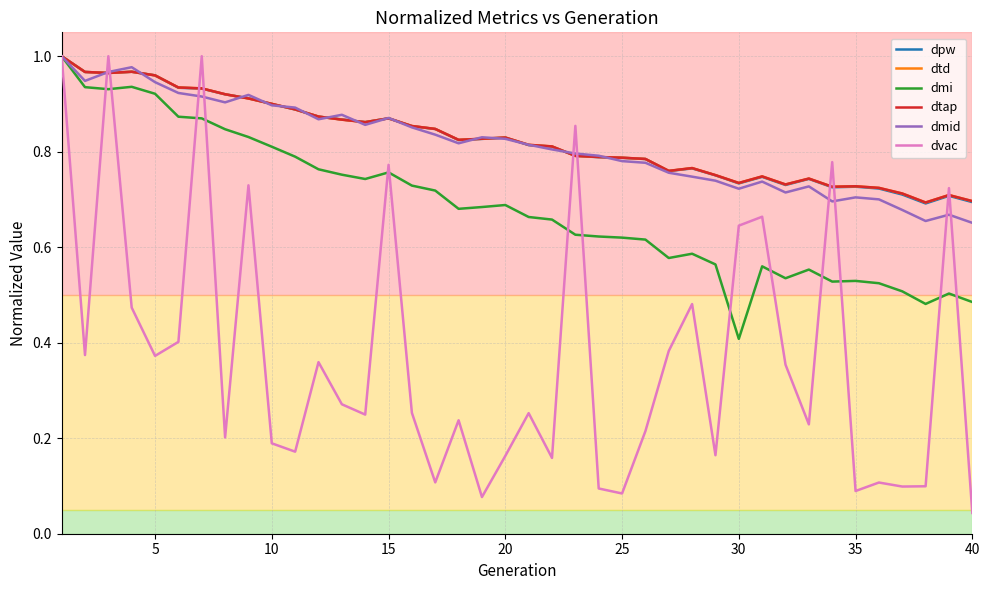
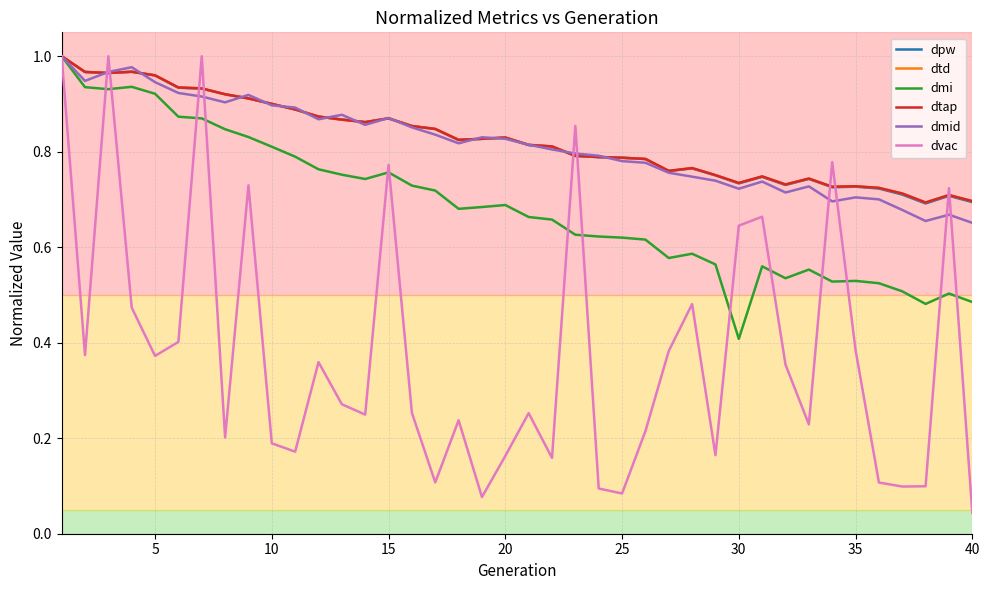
  {
    "dmi": {
      "5": 0.92,
      "10": 0.81,
      "15": 0.76,
      "20": 0.69,
      "25": 0.62,
      "30": 0.41,
      "35": 0.53,
      "40": 0.49
    },
    "dmid": {
      "5": 0.95,
      "25": 0.78,
      "30": 0.72,
      "35": 0.70,
      "40": 0.65
    },
    "dvac": {
      "5": 0.37,
      "10": 0.19,
      "15": 0.77,
      "20": 0.16,
      "25": 0.08,
      "30": 0.65,
-     "35": 0.09,
+     "35": 0.38,
      "40": 0.04
    }
  }
